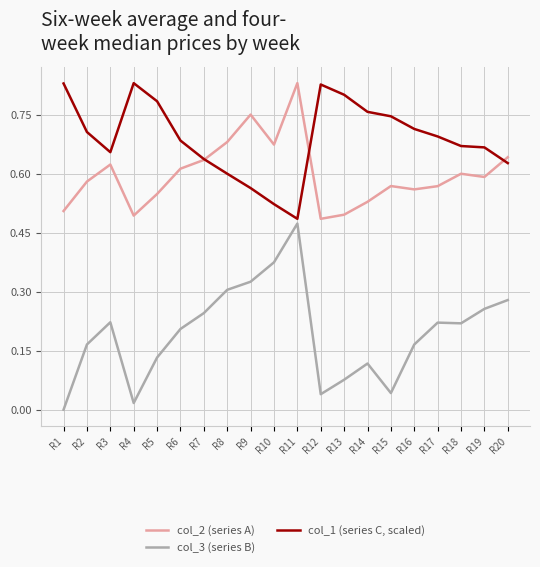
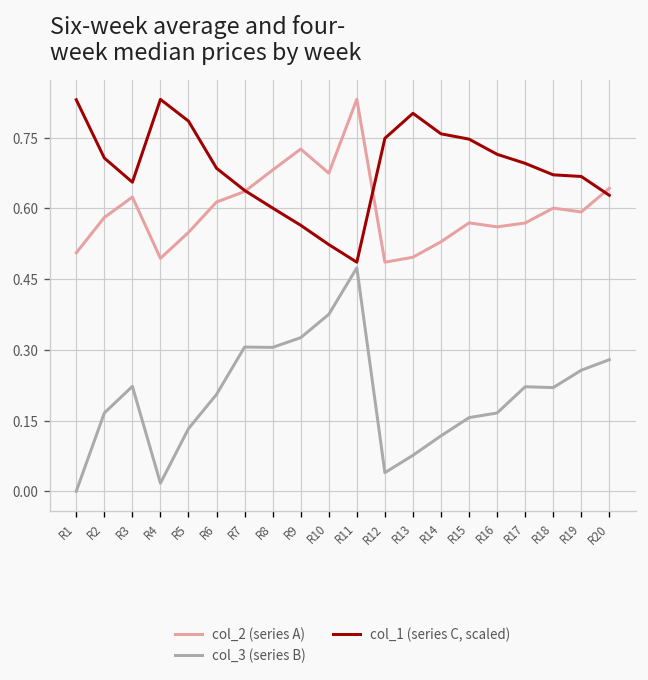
  {
    "col_2 (series A)": {
      "R1": 0.51,
      "R2": 0.58,
      "R3": 0.62,
      "R4": 0.49,
      "R5": 0.55,
      "R6": 0.61,
      "R8": 0.68,
-     "R9": 0.75,
+     "R9": 0.73,
      "R10": 0.67,
      "R11": 0.83,
      "R12": 0.49,
      "R13": 0.50,
      "R14": 0.53,
      "R15": 0.57,
      "R16": 0.56,
      "R17": 0.57,
      "R18": 0.60,
      "R19": 0.59,
      "R20": 0.64
    },
    "col_3 (series B)": {
      "R1": 0.00,
      "R2": 0.17,
      "R3": 0.22,
      "R4": 0.02,
      "R5": 0.13,
      "R6": 0.21,
-     "R7": 0.25,
+     "R7": 0.31,
      "R8": 0.31,
      "R9": 0.33,
      "R10": 0.38,
      "R11": 0.47,
      "R12": 0.04,
      "R13": 0.08,
      "R14": 0.12,
-     "R15": 0.04,
+     "R15": 0.16,
      "R16": 0.17,
      "R17": 0.22,
      "R18": 0.22,
      "R19": 0.26,
      "R20": 0.28
    },
    "col_1 (series C, scaled)": {
      "R1": 0.83,
      "R2": 0.71,
      "R3": 0.66,
      "R4": 0.83,
      "R5": 0.79,
      "R6": 0.69,
      "R8": 0.60,
      "R9": 0.56,
      "R10": 0.52,
      "R11": 0.49,
-     "R12": 0.83,
+     "R12": 0.75,
      "R13": 0.80,
      "R14": 0.76,
      "R15": 0.75,
      "R16": 0.71,
      "R17": 0.70,
      "R18": 0.67,
      "R19": 0.67,
      "R20": 0.63
    }
  }
